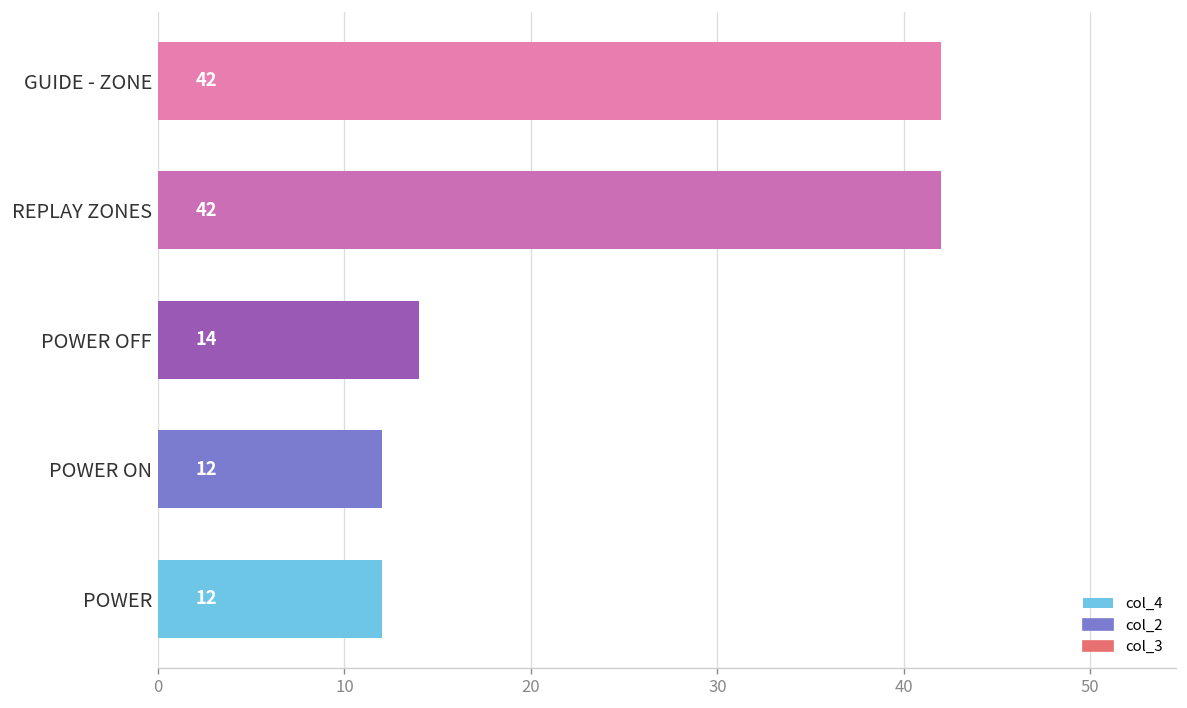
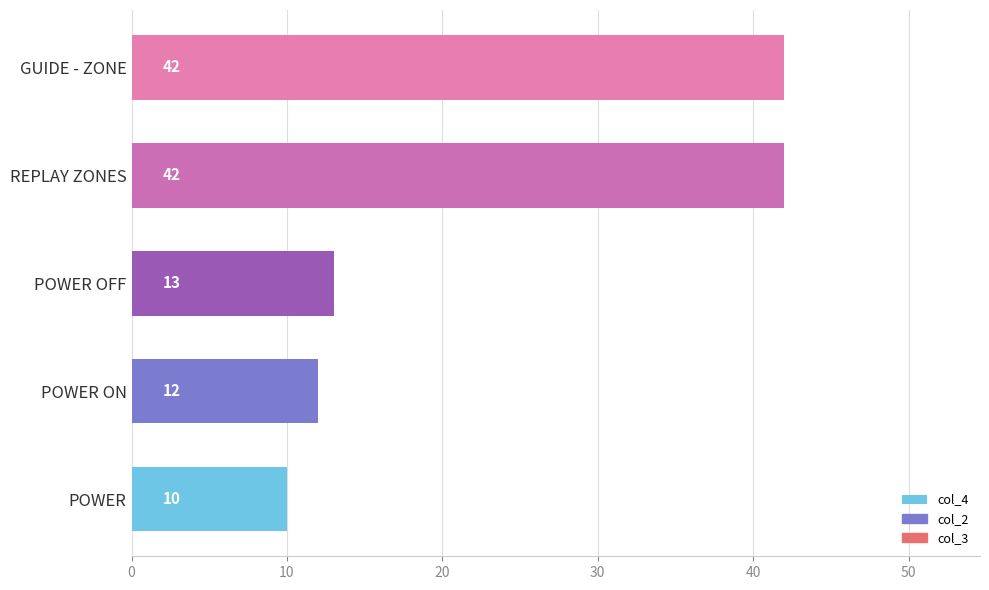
  {
    "GUIDE - ZONE": 42,
    "REPLAY ZONES": 42,
-   "POWER OFF": 14,
+   "POWER OFF": 13,
    "POWER ON": 12,
-   "POWER": 12
+   "POWER": 10
  }
